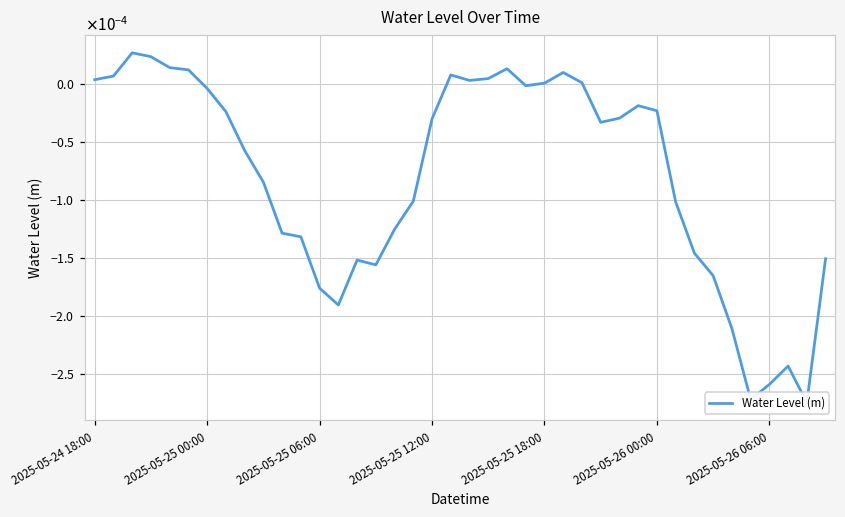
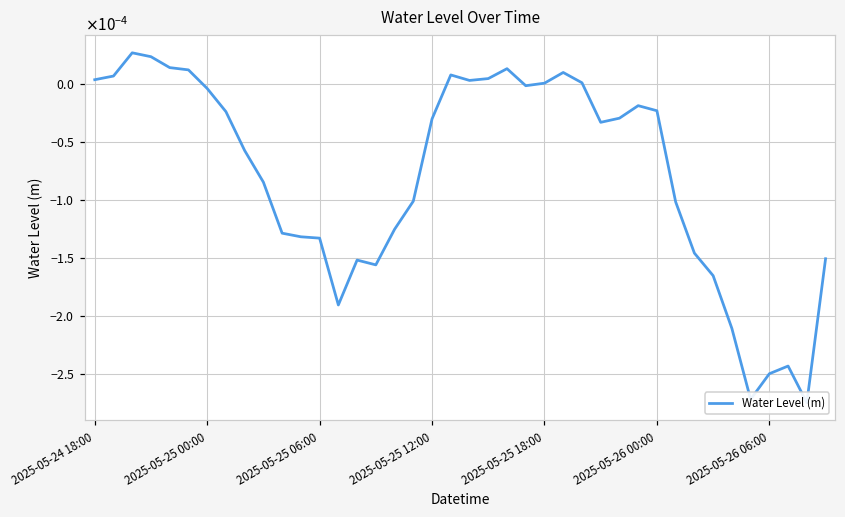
  {
    "2025-05-24 18:00": 0.000004,
    "2025-05-25 00:00": -0.000003,
-   "2025-05-25 06:00": -0.000176,
+   "2025-05-25 06:00": -0.000133,
    "2025-05-25 12:00": -0.000030,
    "2025-05-25 18:00": 0.000001,
    "2025-05-26 00:00": -0.000023,
-   "2025-05-26 06:00": -0.000259
+   "2025-05-26 06:00": -0.000250
  }
